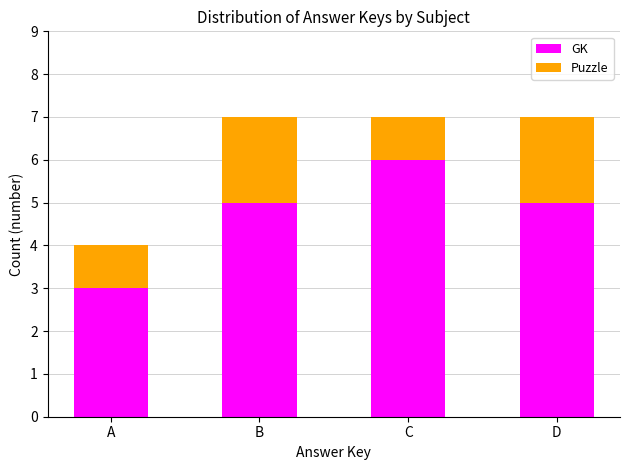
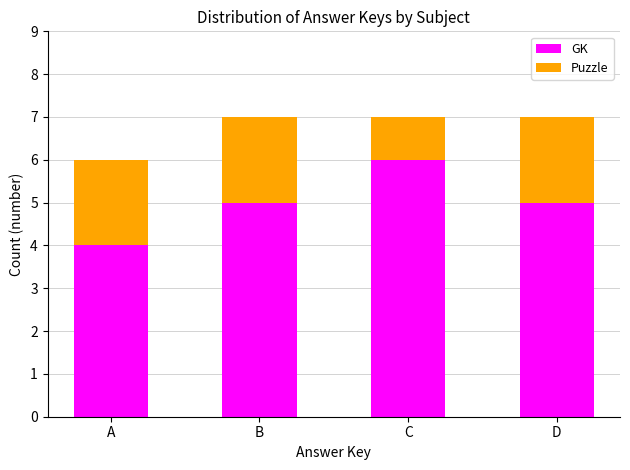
  {
    "GK": {
-     "A": 3,
+     "A": 4,
      "B": 5,
      "C": 6,
      "D": 5
    },
    "Puzzle": {
-     "A": 1,
+     "A": 2,
      "B": 2,
      "C": 1,
      "D": 2
    }
  }
